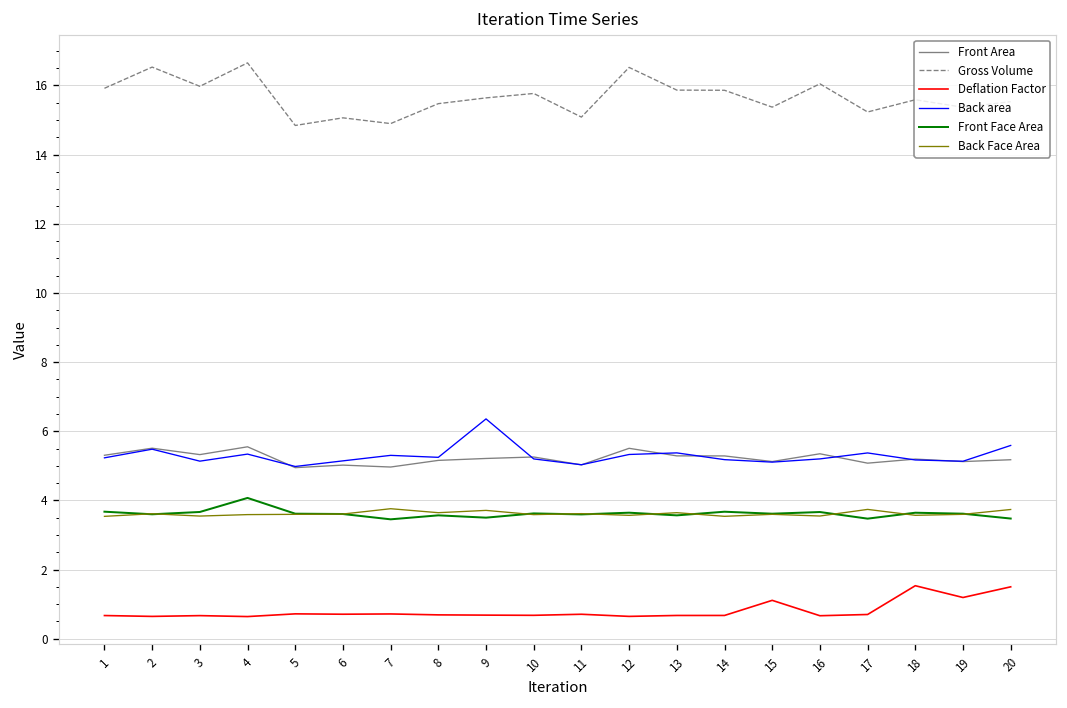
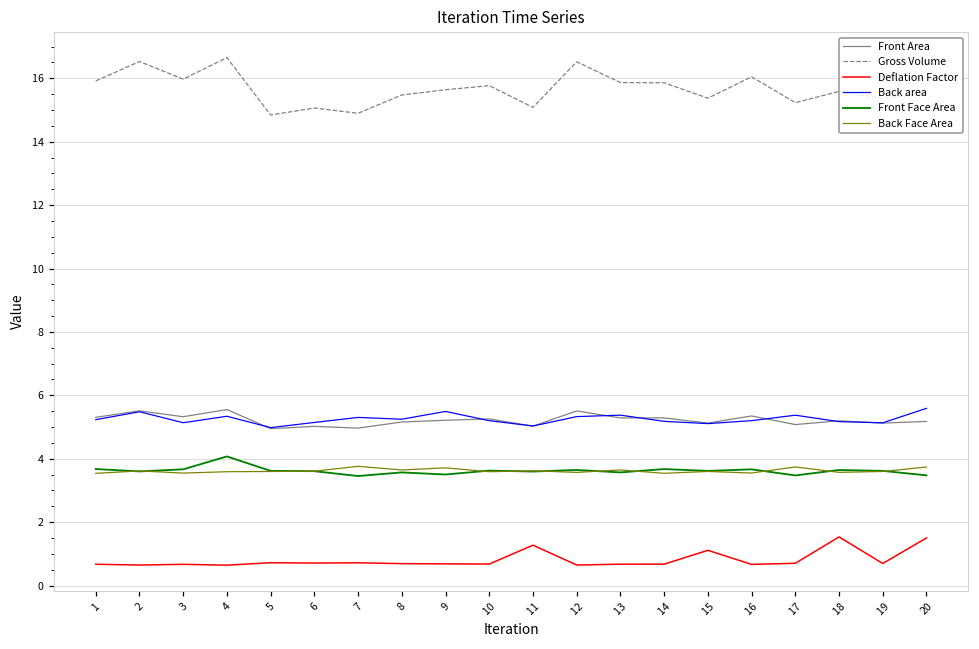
  {
    "Deflation Factor": {
      "1": 0.7,
      "2": 0.6,
      "3": 0.7,
      "4": 0.6,
      "5": 0.7,
      "6": 0.7,
      "7": 0.7,
      "8": 0.7,
      "9": 0.7,
      "10": 0.7,
-     "11": 0.7,
+     "11": 1.3,
      "12": 0.6,
      "13": 0.7,
      "14": 0.7,
      "15": 1.1,
      "16": 0.7,
      "17": 0.7,
      "18": 1.5,
-     "19": 1.2,
+     "19": 0.7,
      "20": 1.5
    },
    "Back area": {
      "3": 5.1,
      "4": 5.3,
      "6": 5.1,
      "7": 5.3,
      "8": 5.2,
-     "9": 6.4,
+     "9": 5.5,
      "12": 5.3,
      "14": 5.2,
      "16": 5.2,
      "17": 5.4,
      "20": 5.6
    },
    "Front Face Area": {
      "1": 3.7,
      "3": 3.7,
      "4": 4.1,
      "7": 3.5,
      "9": 3.5,
      "14": 3.7,
      "16": 3.7,
      "17": 3.5,
      "20": 3.5
    },
    "Back Face Area": {
      "1": 3.5,
      "3": 3.5,
      "4": 3.6,
      "7": 3.8,
      "9": 3.7,
      "14": 3.5,
      "16": 3.5,
      "17": 3.7,
      "20": 3.7
    }
  }
